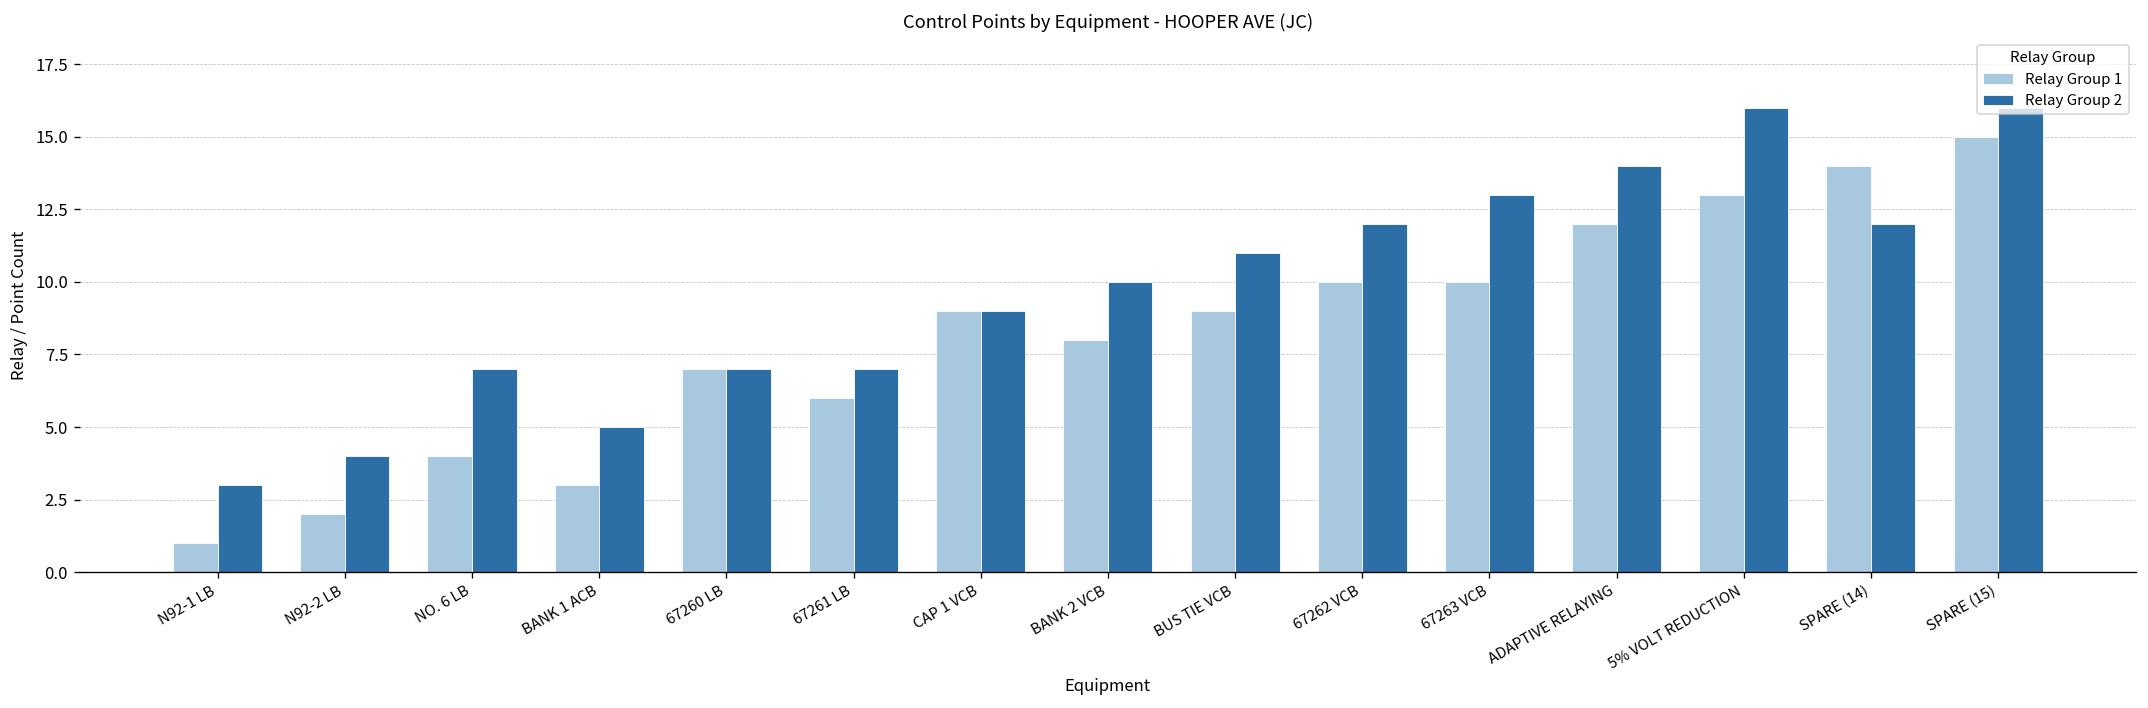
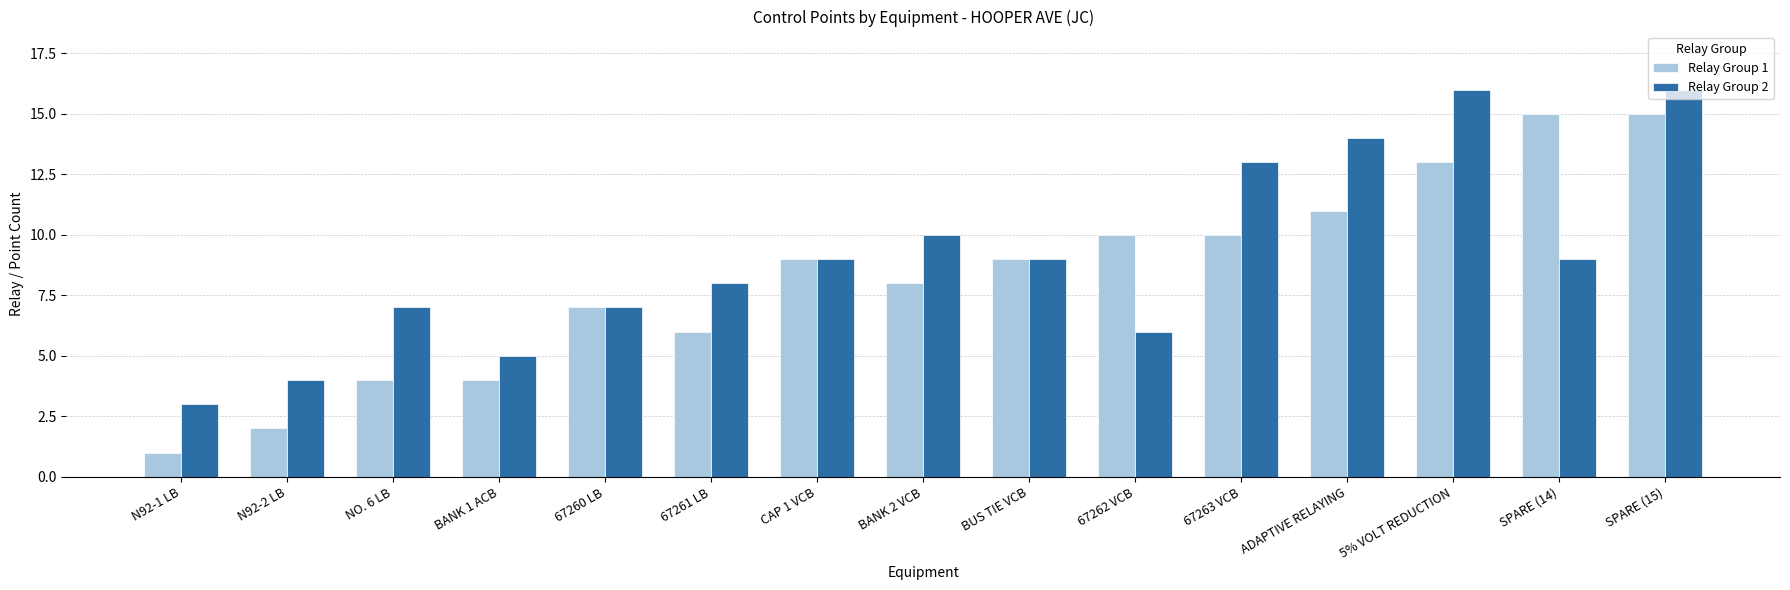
  {
    "Relay Group 1": {
      "N92-1 LB": 1,
      "N92-2 LB": 2,
      "NO. 6 LB": 4,
-     "BANK 1 ACB": 3,
+     "BANK 1 ACB": 4,
      "67260 LB": 7,
      "67261 LB": 6,
      "CAP 1 VCB": 9,
      "BANK 2 VCB": 8,
      "BUS TIE VCB": 9,
      "67262 VCB": 10,
      "67263 VCB": 10,
-     "ADAPTIVE RELAYING": 12,
+     "ADAPTIVE RELAYING": 11,
      "5% VOLT REDUCTION": 13,
-     "SPARE (14)": 14,
+     "SPARE (14)": 15,
      "SPARE (15)": 15
    },
    "Relay Group 2": {
      "N92-1 LB": 3,
      "N92-2 LB": 4,
      "NO. 6 LB": 7,
      "BANK 1 ACB": 5,
      "67260 LB": 7,
-     "67261 LB": 7,
+     "67261 LB": 8,
      "CAP 1 VCB": 9,
      "BANK 2 VCB": 10,
-     "BUS TIE VCB": 11,
-     "67262 VCB": 12,
+     "BUS TIE VCB": 9,
+     "67262 VCB": 6,
      "67263 VCB": 13,
      "ADAPTIVE RELAYING": 14,
      "5% VOLT REDUCTION": 16,
-     "SPARE (14)": 12
+     "SPARE (14)": 9
    }
  }
